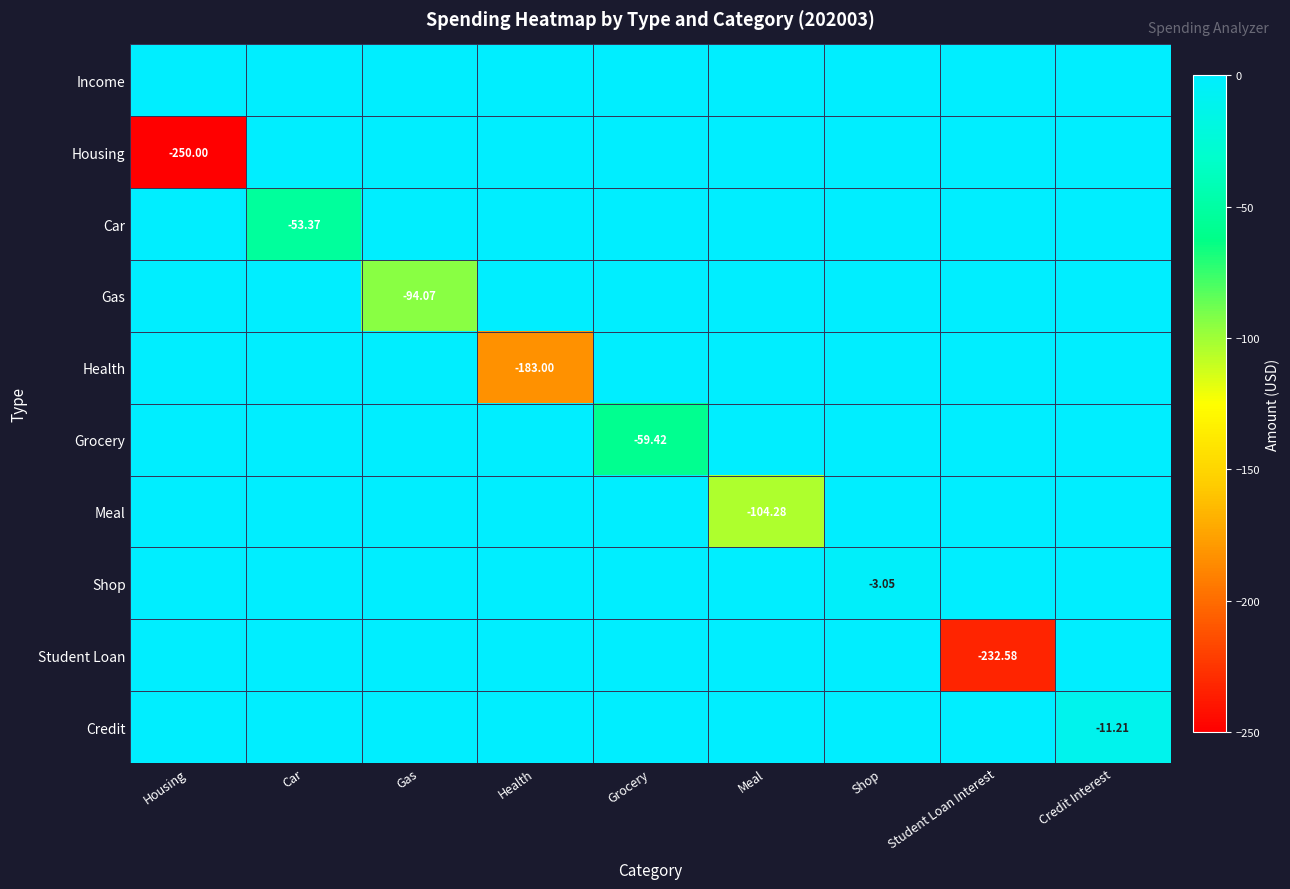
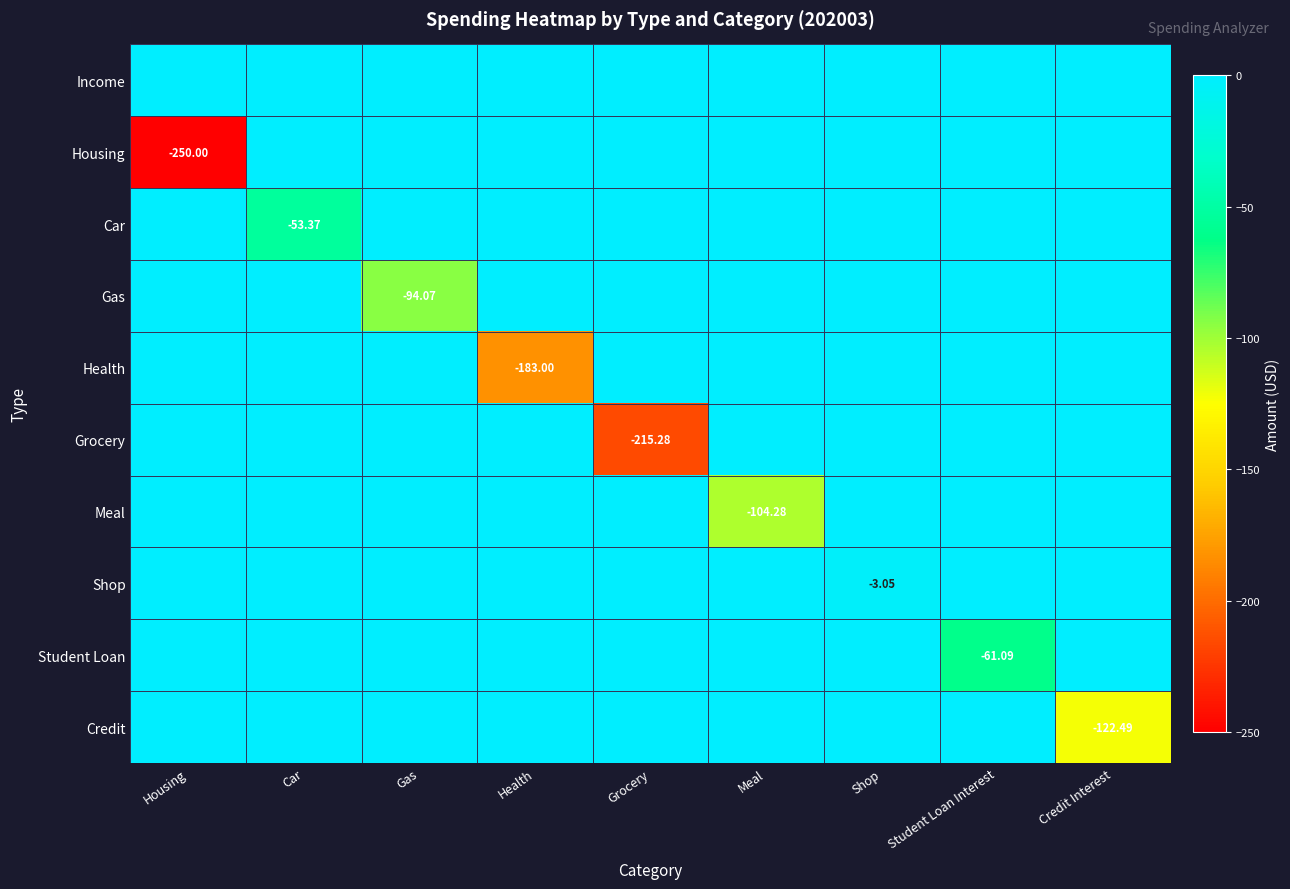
  {
    "Housing": {
      "Housing": -250.00
    },
    "Car": {
      "Car": -53.37
    },
    "Gas": {
      "Gas": -94.07
    },
    "Health": {
      "Health": -183.00
    },
    "Grocery": {
-     "Grocery": -59.42
+     "Grocery": -215.28
    },
    "Meal": {
      "Meal": -104.28
    },
    "Shop": {
      "Shop": -3.05
    },
    "Student Loan": {
-     "Student Loan Interest": -232.58
+     "Student Loan Interest": -61.09
    },
    "Credit": {
-     "Credit Interest": -11.21
+     "Credit Interest": -122.49
    }
  }
